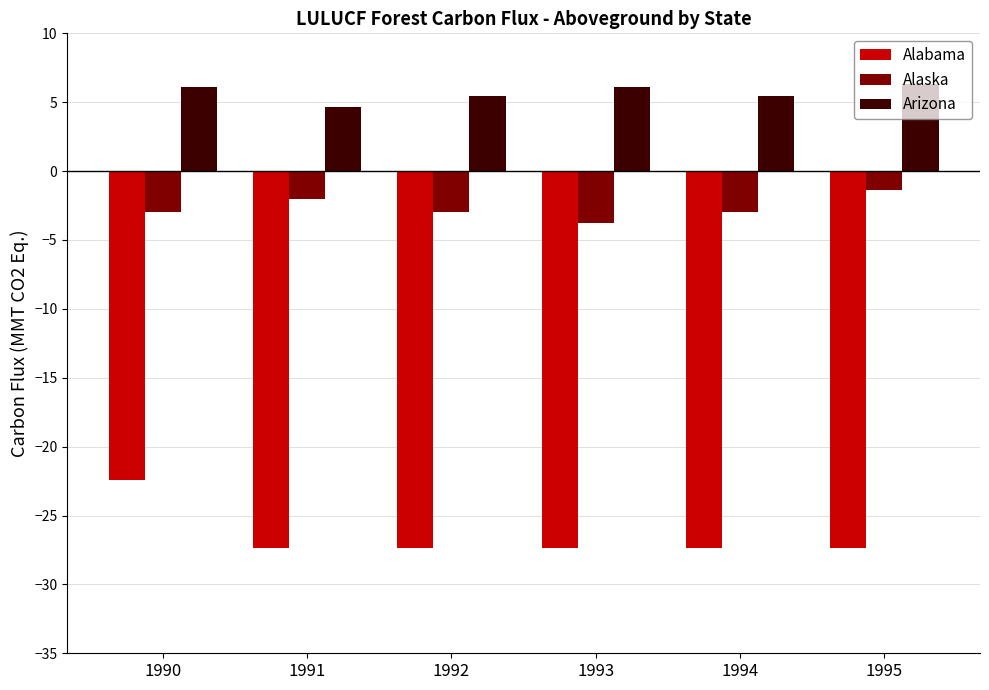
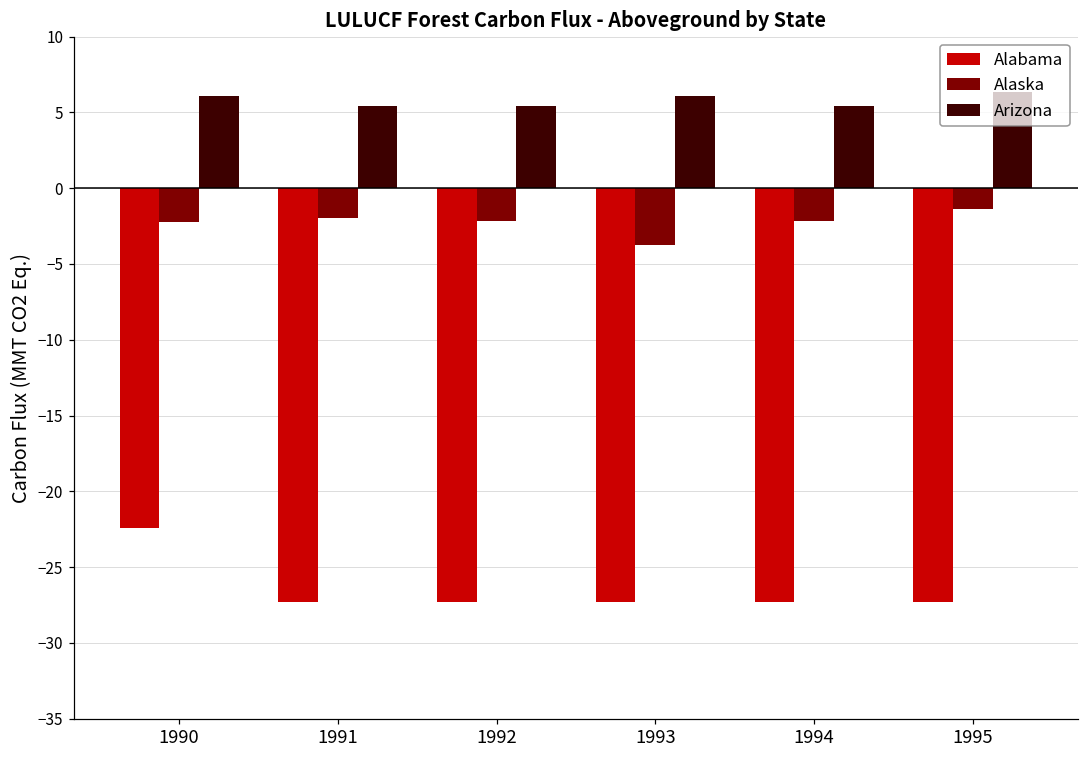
  {
    "Alabama": {
      "1990": -22.4,
      "1991": -27.3,
      "1992": -27.3,
      "1993": -27.3,
      "1994": -27.3,
      "1995": -27.3
    },
    "Alaska": {
-     "1990": -2.9,
+     "1990": -2.2,
      "1991": -2.0,
-     "1992": -2.9,
+     "1992": -2.2,
      "1993": -3.7,
-     "1994": -2.9,
+     "1994": -2.2,
      "1995": -1.4
    },
    "Arizona": {
      "1990": 6.1,
-     "1991": 4.6,
+     "1991": 5.5,
      "1992": 5.5,
      "1993": 6.1,
      "1994": 5.5
    }
  }
